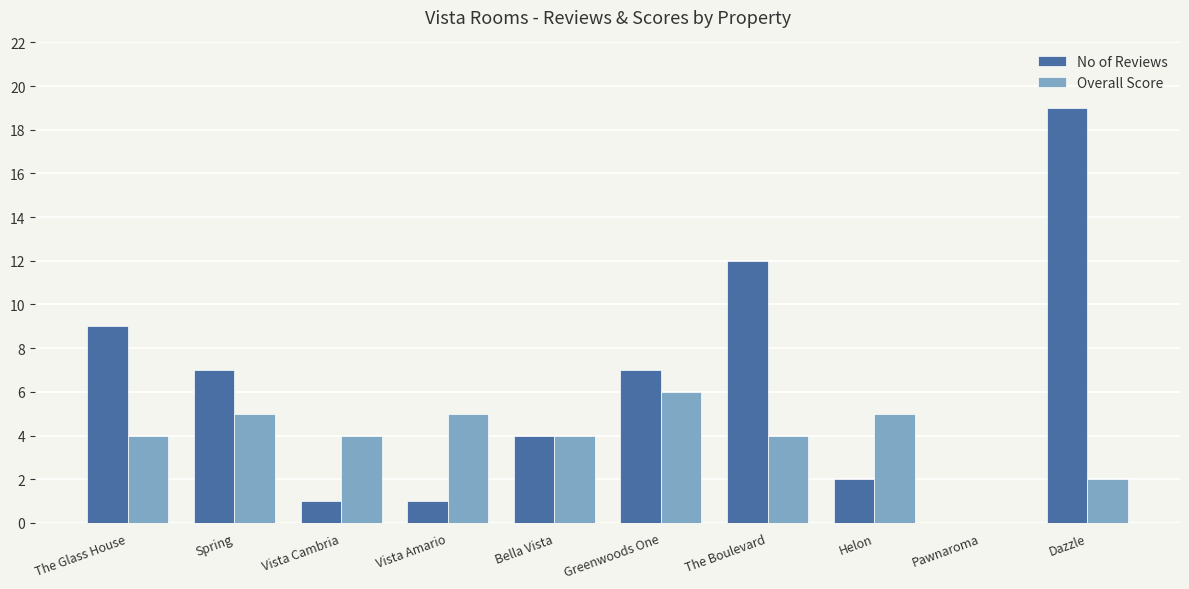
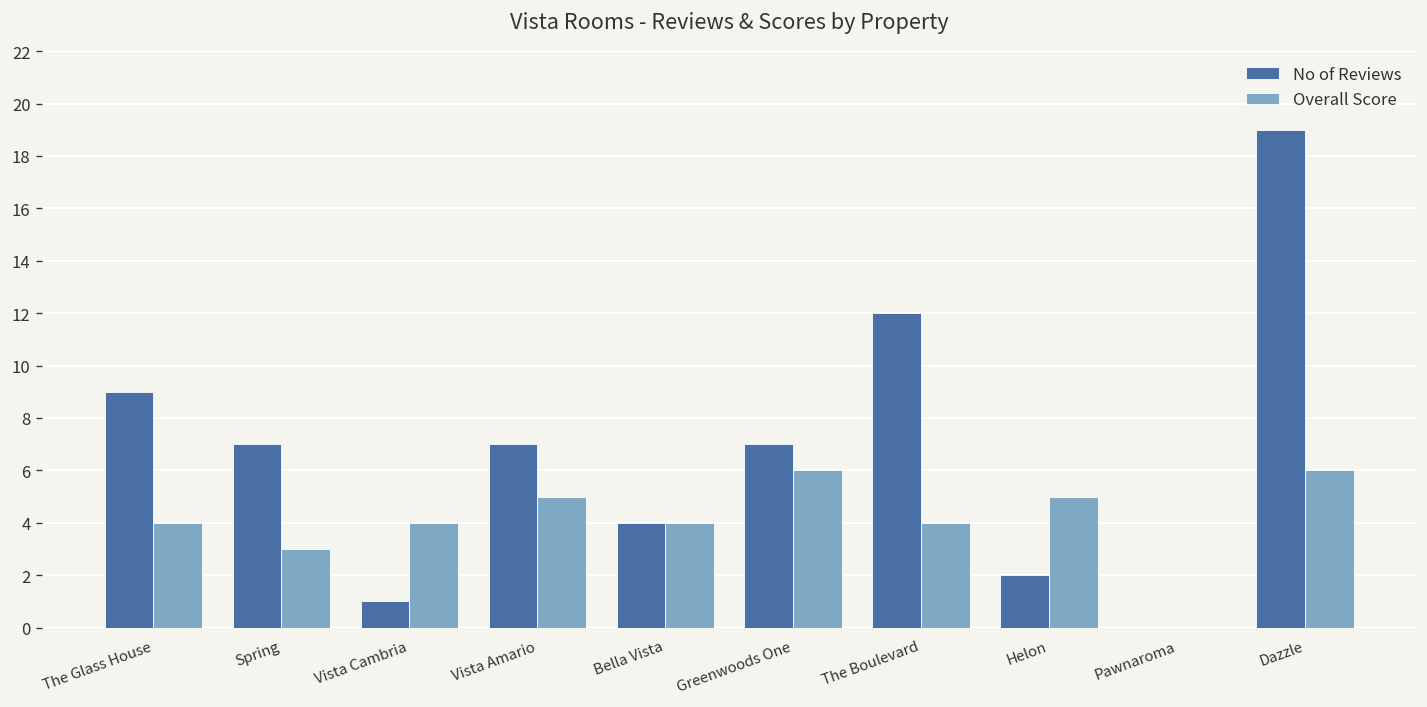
  {
    "No of Reviews": {
      "The Glass House": 9,
      "Spring": 7,
      "Vista Cambria": 1,
-     "Vista Amario": 1,
+     "Vista Amario": 7,
      "Bella Vista": 4,
      "Greenwoods One": 7,
      "The Boulevard": 12,
      "Helon": 2,
      "Pawnaroma": 0,
      "Dazzle": 19
    },
    "Overall Score": {
      "The Glass House": 4,
-     "Spring": 5,
+     "Spring": 3,
      "Vista Cambria": 4,
      "Vista Amario": 5,
      "Bella Vista": 4,
      "Greenwoods One": 6,
      "The Boulevard": 4,
      "Helon": 5,
      "Pawnaroma": 0,
-     "Dazzle": 2
+     "Dazzle": 6
    }
  }
